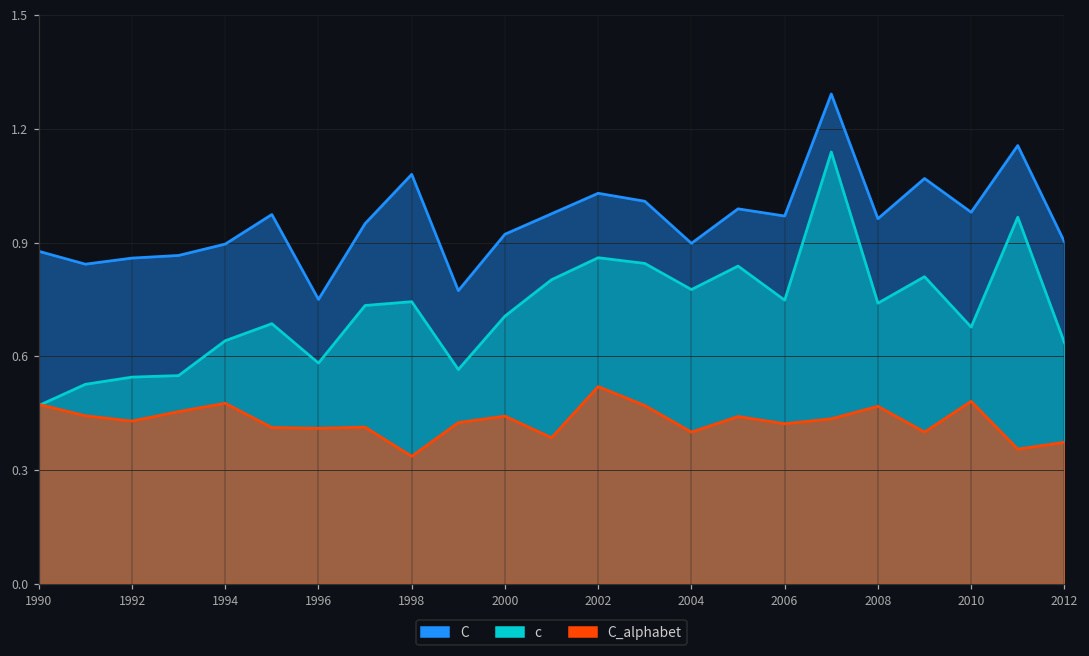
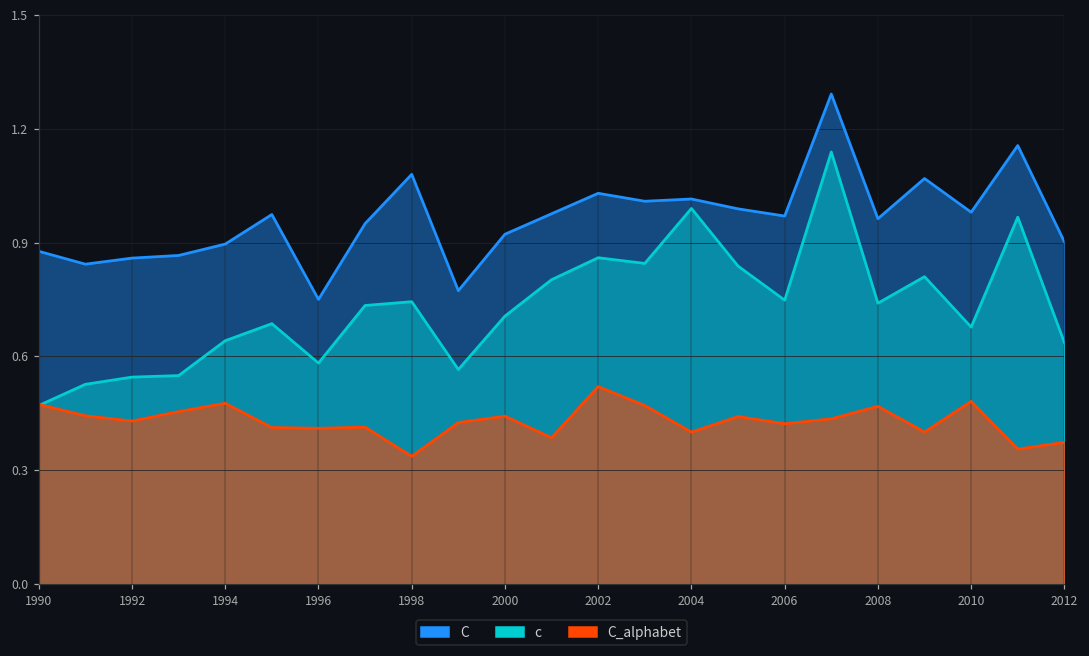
  {
    "C": {
      "1990": 0.88,
      "1992": 0.86,
      "1994": 0.90,
      "1996": 0.75,
      "1998": 1.08,
      "2000": 0.92,
      "2002": 1.03,
-     "2004": 0.90,
+     "2004": 1.02,
      "2006": 0.97,
      "2008": 0.96,
      "2010": 0.98,
      "2012": 0.90
    },
    "c": {
      "1992": 0.55,
      "1994": 0.64,
      "1996": 0.58,
      "1998": 0.74,
      "2000": 0.71,
      "2002": 0.86,
-     "2004": 0.78,
+     "2004": 0.99,
      "2006": 0.75,
      "2008": 0.74,
      "2010": 0.68,
      "2012": 0.64
    },
    "C_alphabet": {
      "1992": 0.43,
      "1994": 0.48,
      "1996": 0.41,
      "1998": 0.34,
      "2000": 0.44,
      "2002": 0.52,
      "2004": 0.40,
      "2006": 0.42,
      "2008": 0.47,
      "2010": 0.48,
      "2012": 0.37
    }
  }
